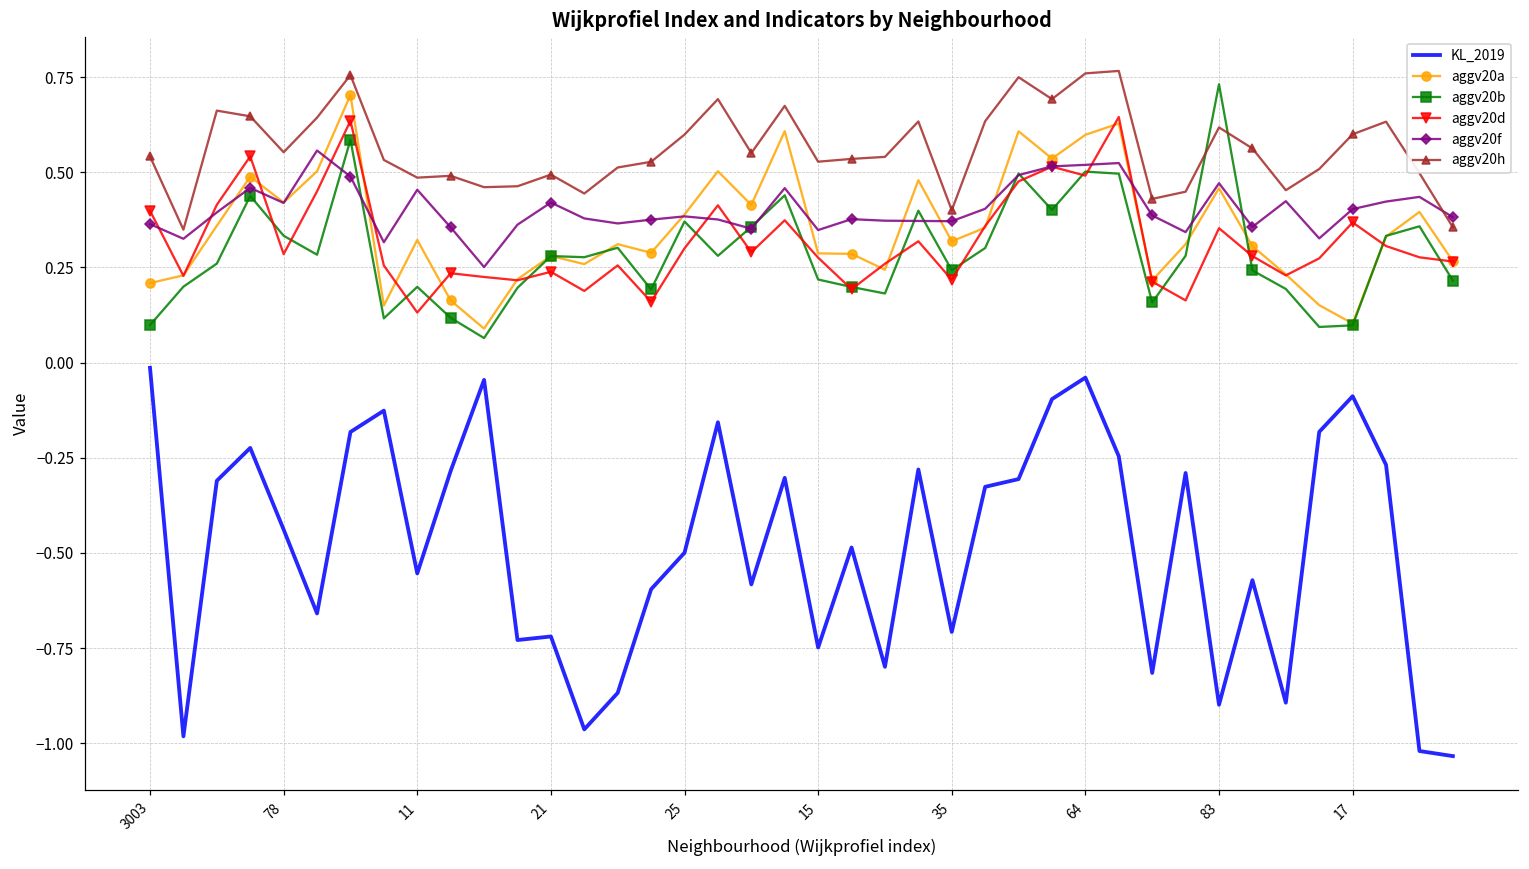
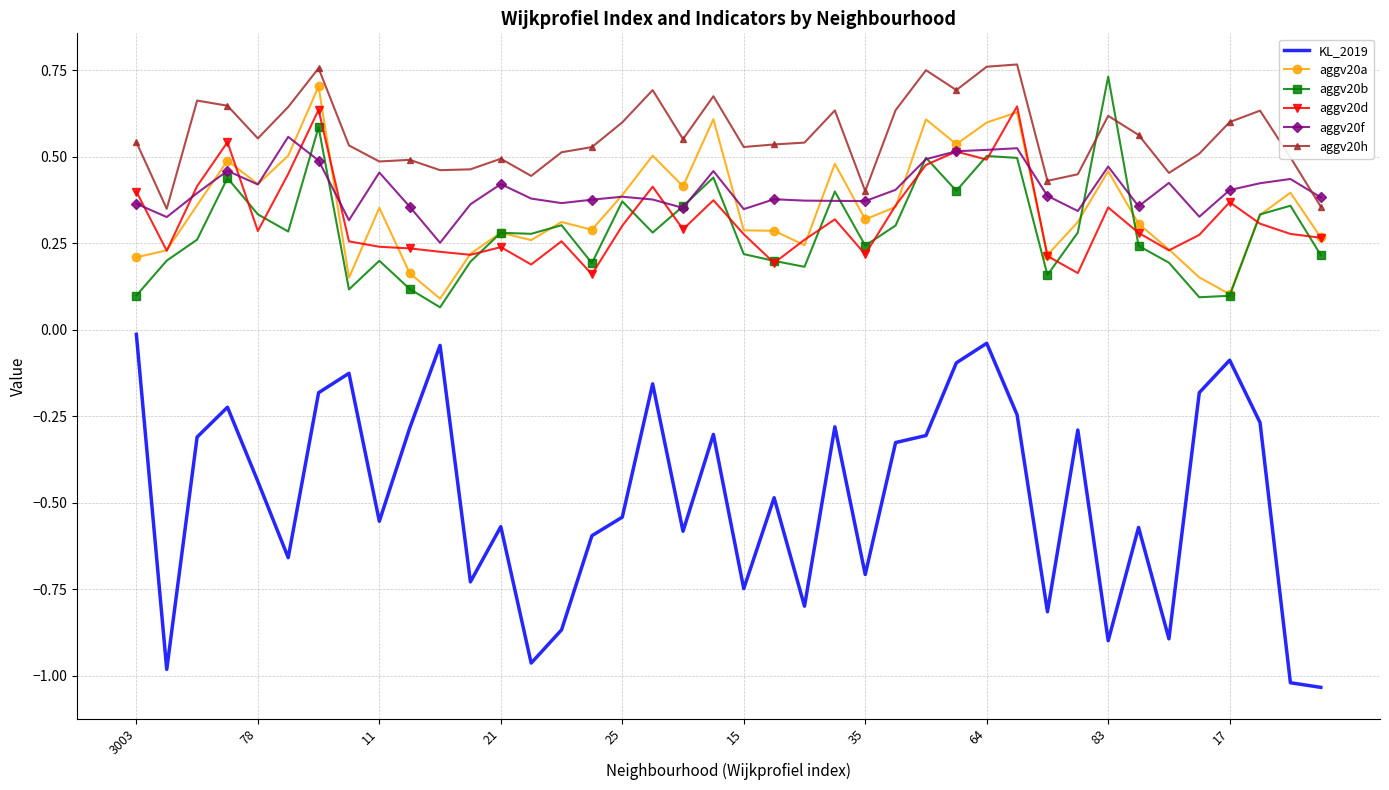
  {
    "KL_2019": {
      "3003": -0.01,
      "78": -0.44,
      "11": -0.55,
-     "21": -0.72,
-     "25": -0.50,
+     "21": -0.57,
+     "25": -0.54,
      "15": -0.75,
      "35": -0.71,
      "64": -0.04,
      "83": -0.90,
      "17": -0.09
    },
    "aggv20a": {
      "3003": 0.21,
-     "11": 0.32,
+     "11": 0.35,
      "15": 0.29,
      "35": 0.32,
      "64": 0.60,
      "83": 0.46
    },
    "aggv20b": {
      "3003": 0.10,
      "78": 0.33,
      "11": 0.20,
      "25": 0.37,
      "15": 0.22,
      "35": 0.24,
      "64": 0.50,
      "83": 0.73
    },
    "aggv20d": {
      "3003": 0.40,
      "78": 0.28,
-     "11": 0.13,
+     "11": 0.24,
      "21": 0.24,
      "25": 0.30,
      "15": 0.28,
      "35": 0.22,
      "64": 0.49,
      "83": 0.35,
      "17": 0.37
    },
    "aggv20f": {
      "3003": 0.36,
      "11": 0.45,
      "21": 0.42,
      "15": 0.35,
      "35": 0.37,
      "64": 0.52,
      "83": 0.47,
      "17": 0.40
    },
    "aggv20h": {
      "3003": 0.54,
      "78": 0.55,
      "11": 0.49,
      "21": 0.49,
      "25": 0.60,
      "15": 0.53,
      "35": 0.40,
      "64": 0.76,
      "83": 0.62,
      "17": 0.60
    }
  }
